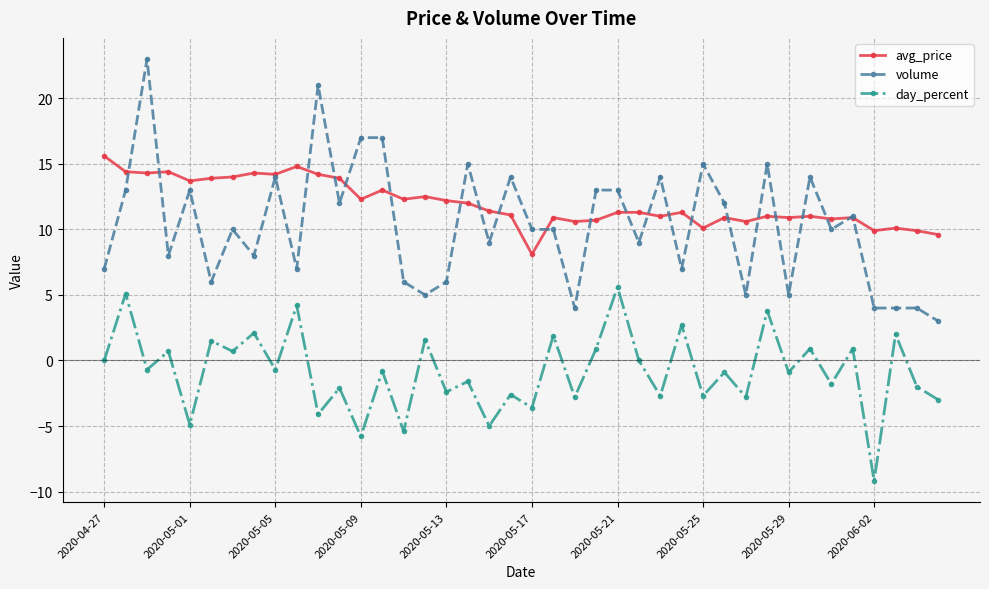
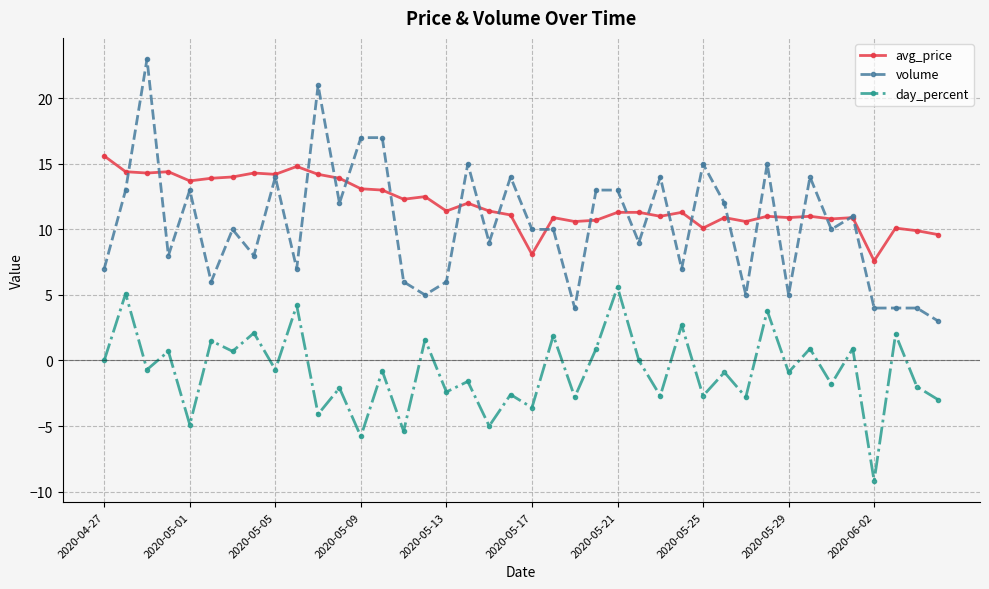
  {
    "avg_price": {
      "2020-04-27": 15.6,
      "2020-05-01": 13.7,
      "2020-05-05": 14.2,
-     "2020-05-09": 12.3,
-     "2020-05-13": 12.2,
+     "2020-05-09": 13.1,
+     "2020-05-13": 11.4,
      "2020-05-17": 8.1,
      "2020-05-21": 11.3,
      "2020-05-25": 10.1,
      "2020-05-29": 10.9,
-     "2020-06-02": 9.9
+     "2020-06-02": 7.6
    }
  }
